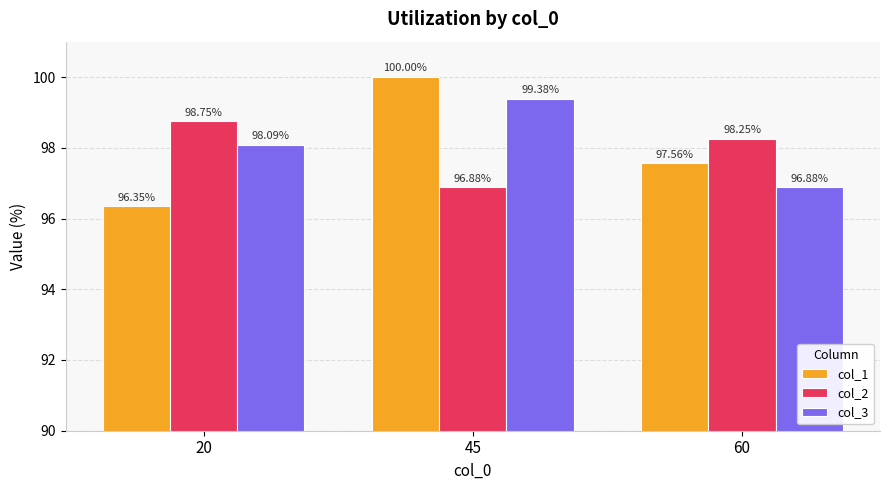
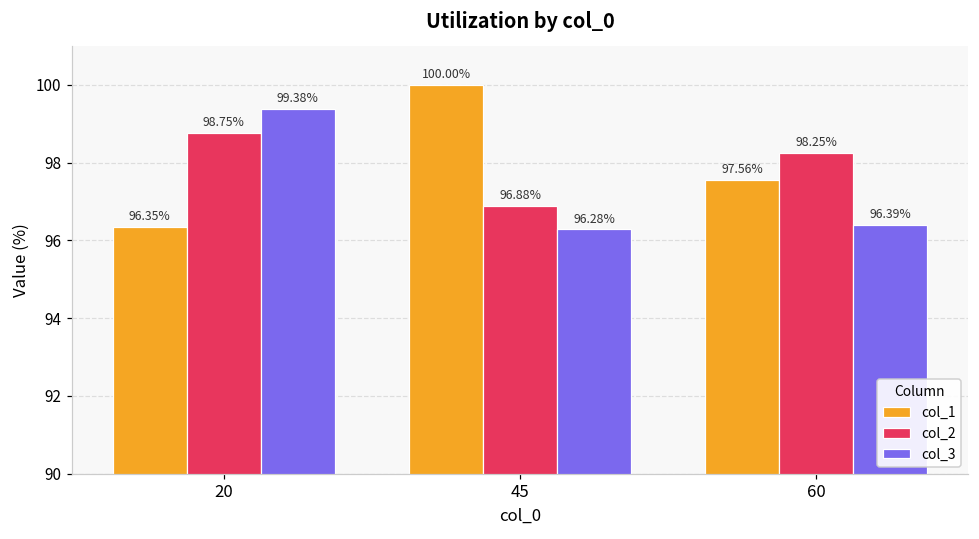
  {
    "col_1": {
      "20": "96.35%",
      "45": "100.00%",
      "60": "97.56%"
    },
    "col_2": {
      "20": "98.75%",
      "45": "96.88%",
      "60": "98.25%"
    },
    "col_3": {
-     "20": "98.09%",
-     "45": "99.38%",
-     "60": "96.88%"
+     "20": "99.38%",
+     "45": "96.28%",
+     "60": "96.39%"
    }
  }
